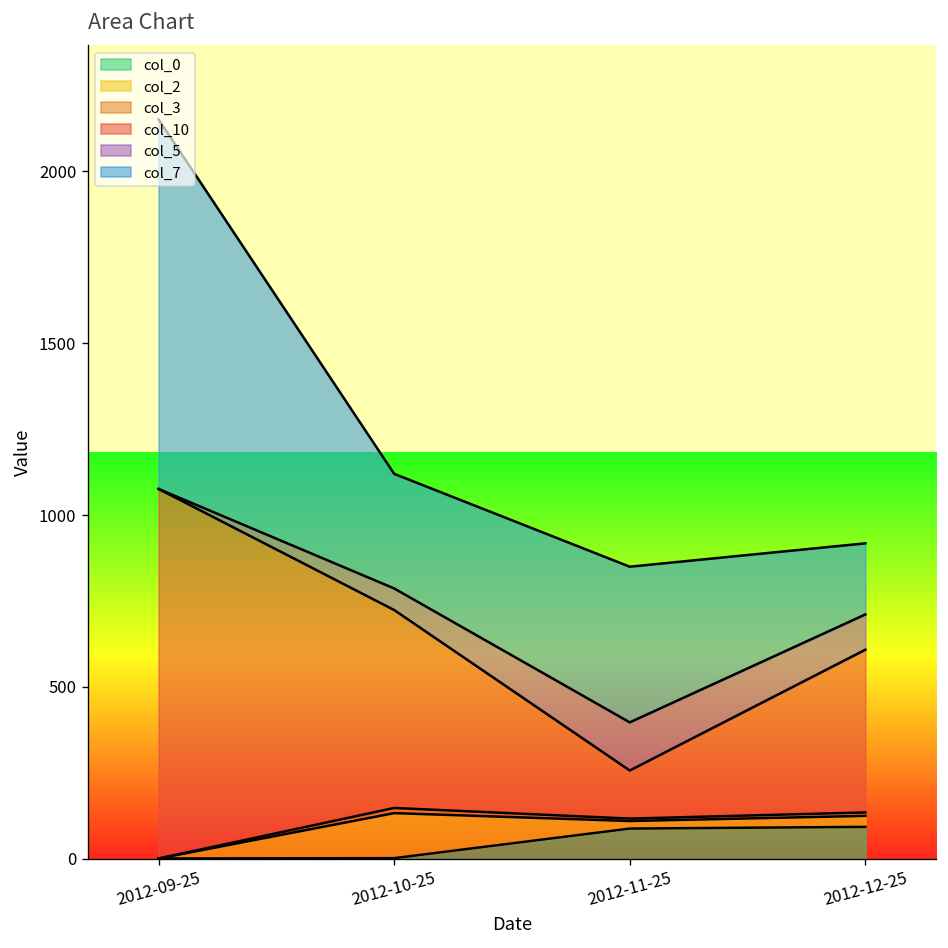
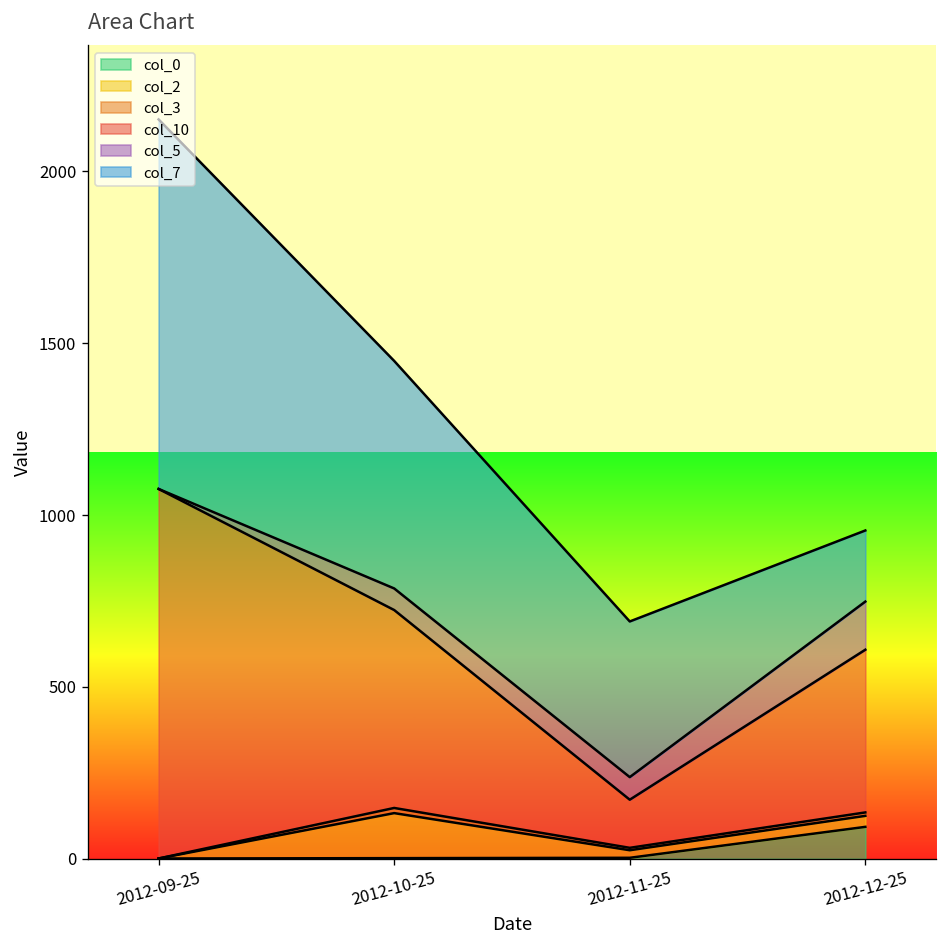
  {
    "col_0": {
      "2012-10-25": 0,
-     "2012-11-25": 90,
+     "2012-11-25": 0,
      "2012-12-25": 90
    },
    "col_2": {
      "2012-10-25": 130,
      "2012-12-25": 30
    },
    "col_5": {
      "2012-10-25": 60,
-     "2012-11-25": 140,
-     "2012-12-25": 100
+     "2012-11-25": 70,
+     "2012-12-25": 140
    },
    "col_7": {
-     "2012-10-25": 330,
+     "2012-10-25": 660,
      "2012-11-25": 450,
      "2012-12-25": 210
    }
  }
